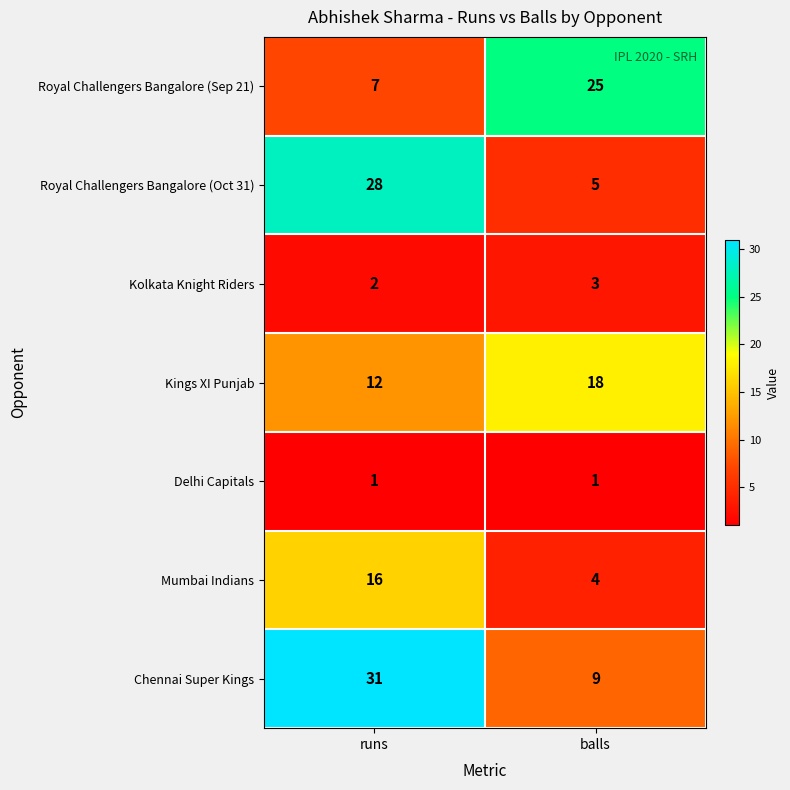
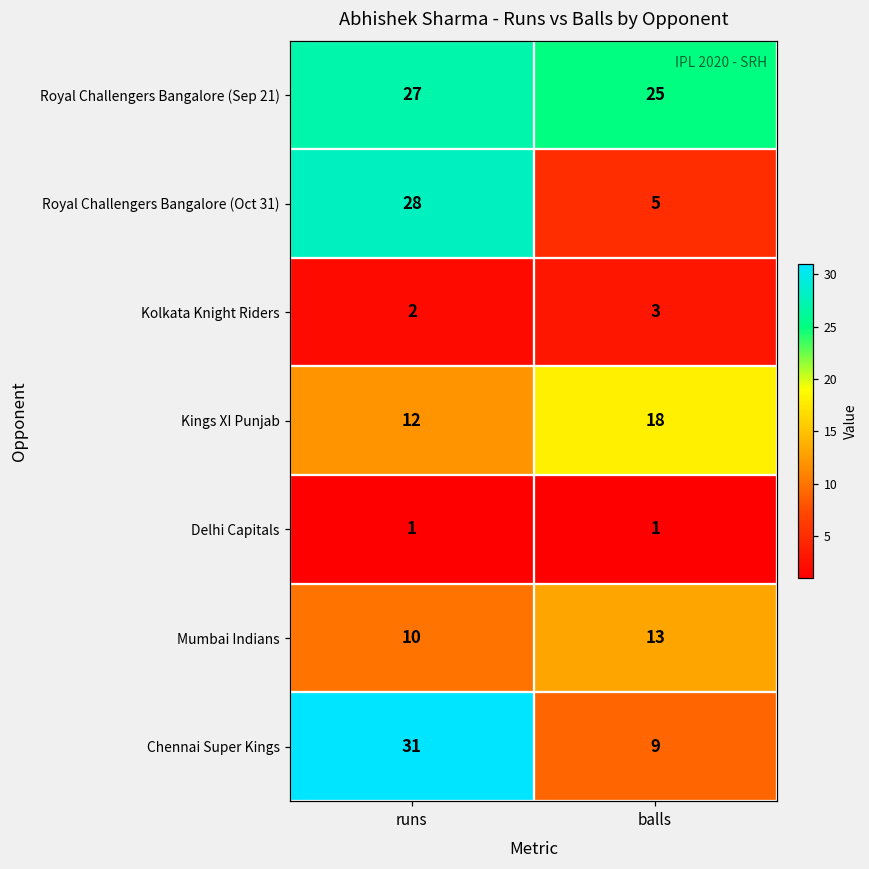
  {
    "Royal Challengers Bangalore (Sep 21)": {
-     "runs": 7
+     "runs": 27
    },
    "Royal Challengers Bangalore (Oct 31)": {
      "runs": 28,
      "balls": 5
    },
    "Kolkata Knight Riders": {
      "runs": 2,
      "balls": 3
    },
    "Kings XI Punjab": {
      "runs": 12,
      "balls": 18
    },
    "Delhi Capitals": {
      "runs": 1,
      "balls": 1
    },
    "Mumbai Indians": {
-     "runs": 16,
-     "balls": 4
+     "runs": 10,
+     "balls": 13
    },
    "Chennai Super Kings": {
      "runs": 31,
      "balls": 9
    }
  }
